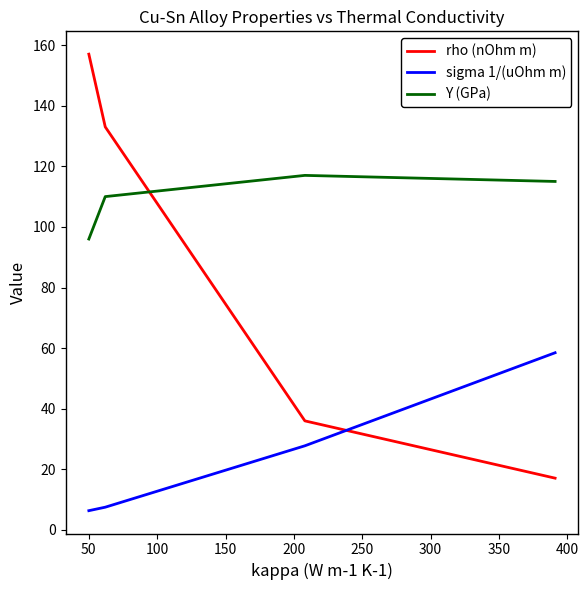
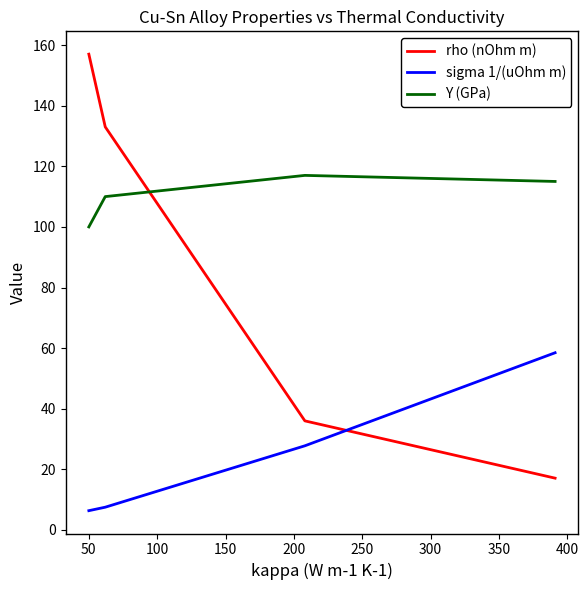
  {
    "rho (nOhm m)": {
      "50": 157
    },
    "sigma 1/(uOhm m)": {
      "50": 6
    },
    "Y (GPa)": {
-     "50": 96
+     "50": 100
    }
  }
